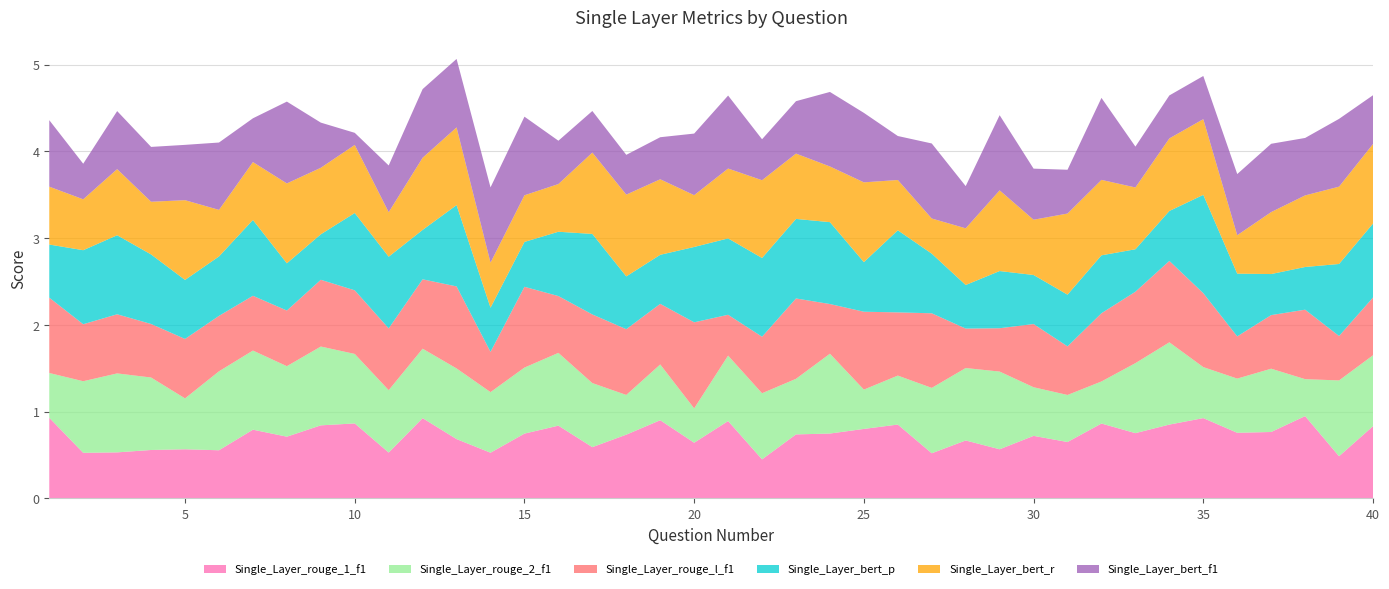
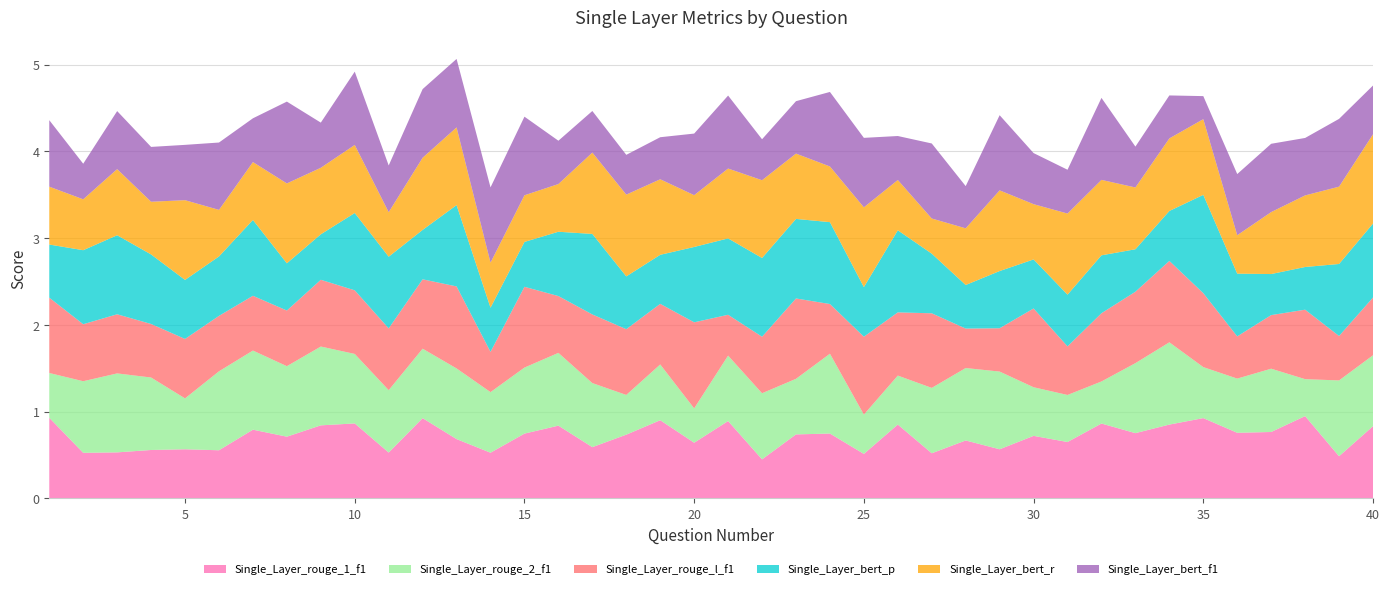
  {
    "Single_Layer_rouge_1_f1": {
      "5": 0.6,
      "10": 0.9,
      "15": 0.7,
      "20": 0.6,
-     "25": 0.8,
+     "25": 0.5,
      "30": 0.7,
      "35": 0.9,
      "40": 0.8
    },
    "Single_Layer_rouge_2_f1": {
      "5": 0.6,
      "10": 0.8,
      "15": 0.8,
      "20": 0.4,
      "25": 0.5,
      "30": 0.6,
      "35": 0.6,
      "40": 0.8
    },
    "Single_Layer_rouge_l_f1": {
      "5": 0.7,
      "10": 0.7,
      "15": 0.9,
      "20": 1.0,
      "25": 0.9,
-     "30": 0.7,
+     "30": 0.9,
      "35": 0.9,
      "40": 0.7
    },
    "Single_Layer_bert_p": {
      "5": 0.7,
      "10": 0.9,
      "15": 0.5,
      "20": 0.9,
      "25": 0.6,
      "30": 0.6,
      "35": 1.1,
      "40": 0.9
    },
    "Single_Layer_bert_r": {
      "5": 0.9,
      "10": 0.8,
      "15": 0.5,
      "20": 0.6,
      "25": 0.9,
      "30": 0.6,
      "35": 0.9,
-     "40": 0.9
+     "40": 1.0
    },
    "Single_Layer_bert_f1": {
      "5": 0.6,
-     "10": 0.1,
+     "10": 0.8,
      "15": 0.9,
      "20": 0.7,
      "25": 0.8,
      "30": 0.6,
-     "35": 0.5,
+     "35": 0.3,
      "40": 0.6
    }
  }
